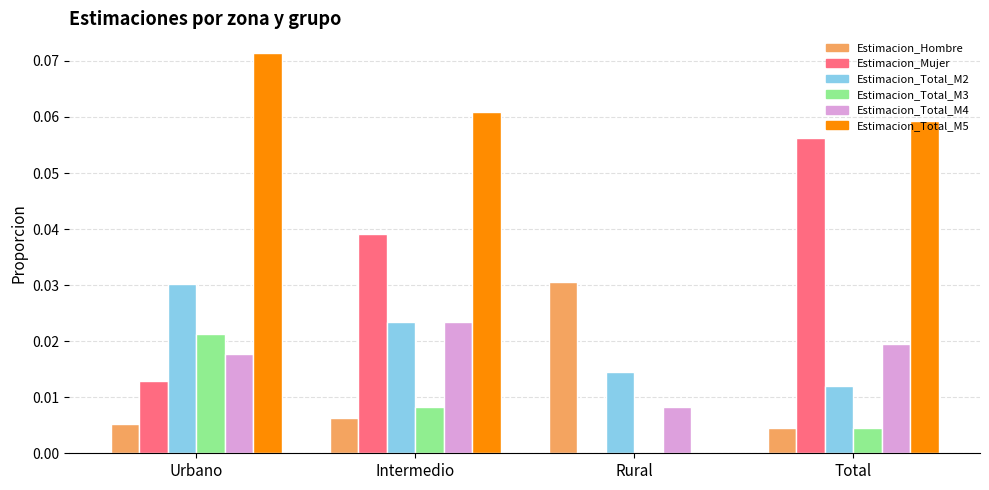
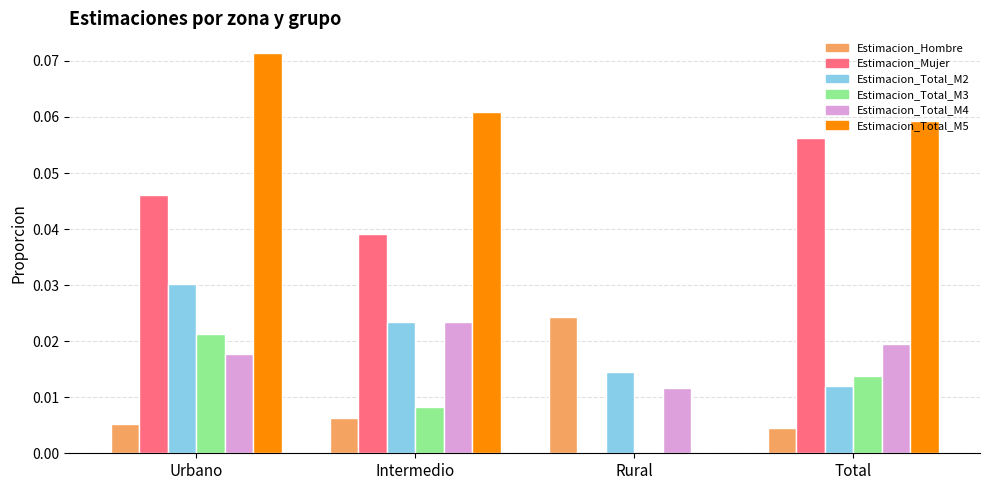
  {
    "Estimacion_Hombre": {
      "Urbano": 0.005,
      "Intermedio": 0.006,
-     "Rural": 0.030,
+     "Rural": 0.024,
      "Total": 0.005
    },
    "Estimacion_Mujer": {
-     "Urbano": 0.013,
+     "Urbano": 0.046,
      "Intermedio": 0.039,
      "Rural": 0.000,
      "Total": 0.056
    },
    "Estimacion_Total_M2": {
      "Urbano": 0.030,
      "Intermedio": 0.023,
      "Rural": 0.014,
      "Total": 0.012
    },
    "Estimacion_Total_M3": {
      "Urbano": 0.021,
      "Intermedio": 0.008,
      "Rural": 0.000,
-     "Total": 0.004
+     "Total": 0.014
    },
    "Estimacion_Total_M4": {
      "Urbano": 0.018,
      "Intermedio": 0.023,
-     "Rural": 0.008,
+     "Rural": 0.012,
      "Total": 0.019
    },
    "Estimacion_Total_M5": {
      "Urbano": 0.071,
      "Intermedio": 0.061,
      "Rural": 0.000,
      "Total": 0.059
    }
  }
